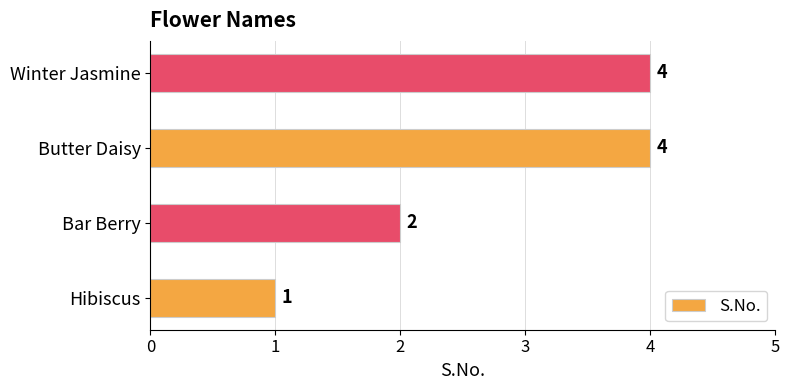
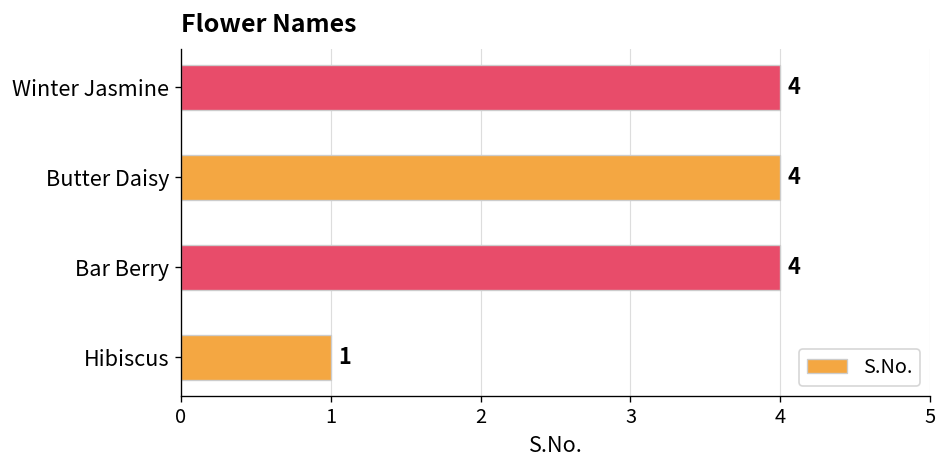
  {
    "Winter Jasmine": 4,
    "Butter Daisy": 4,
-   "Bar Berry": 2,
+   "Bar Berry": 4,
    "Hibiscus": 1
  }
